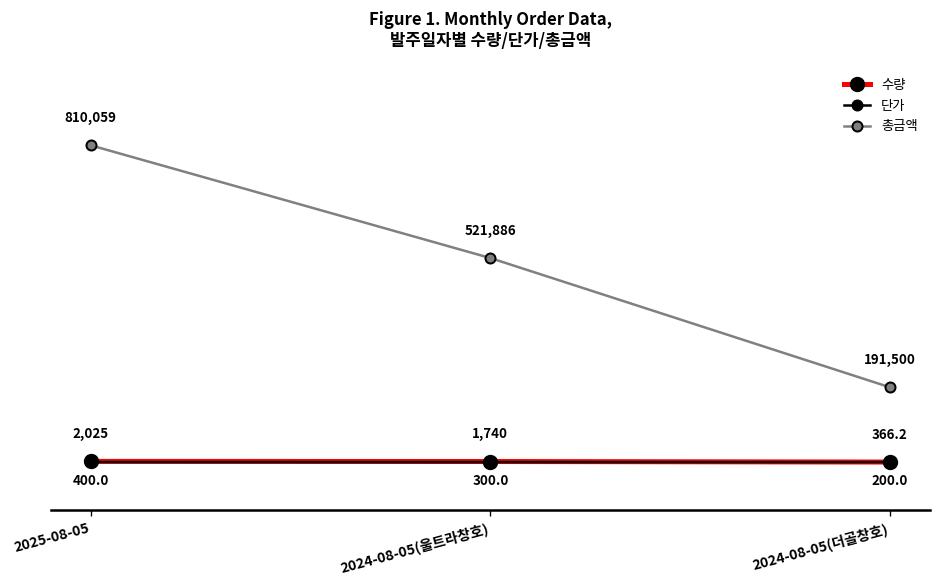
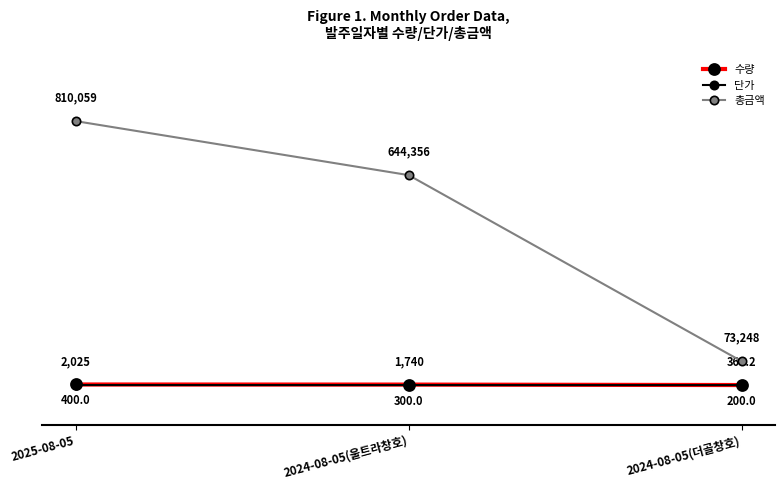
  {
    "총금액": {
      "2025-08-05": "810,059",
-     "2024-08-05(울트라창호)": "521,886",
-     "2024-08-05(더골창호)": "191,500"
+     "2024-08-05(울트라창호)": "644,356",
+     "2024-08-05(더골창호)": "73,248"
    }
  }
